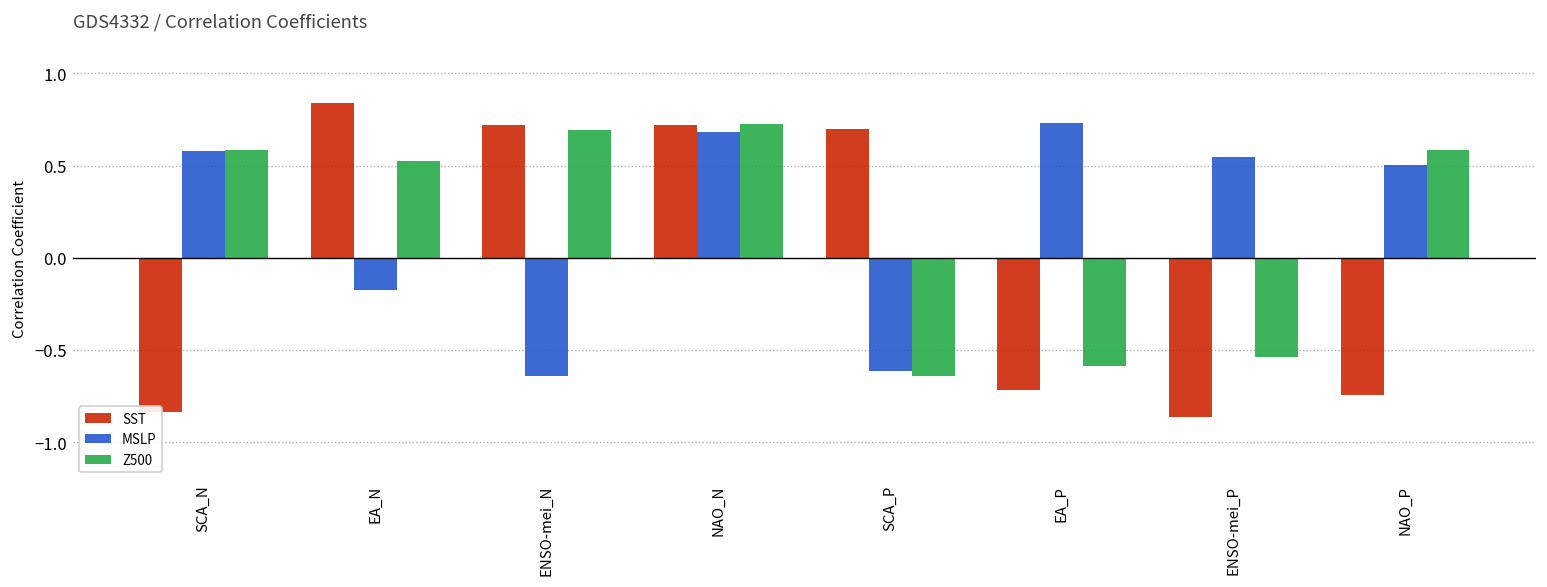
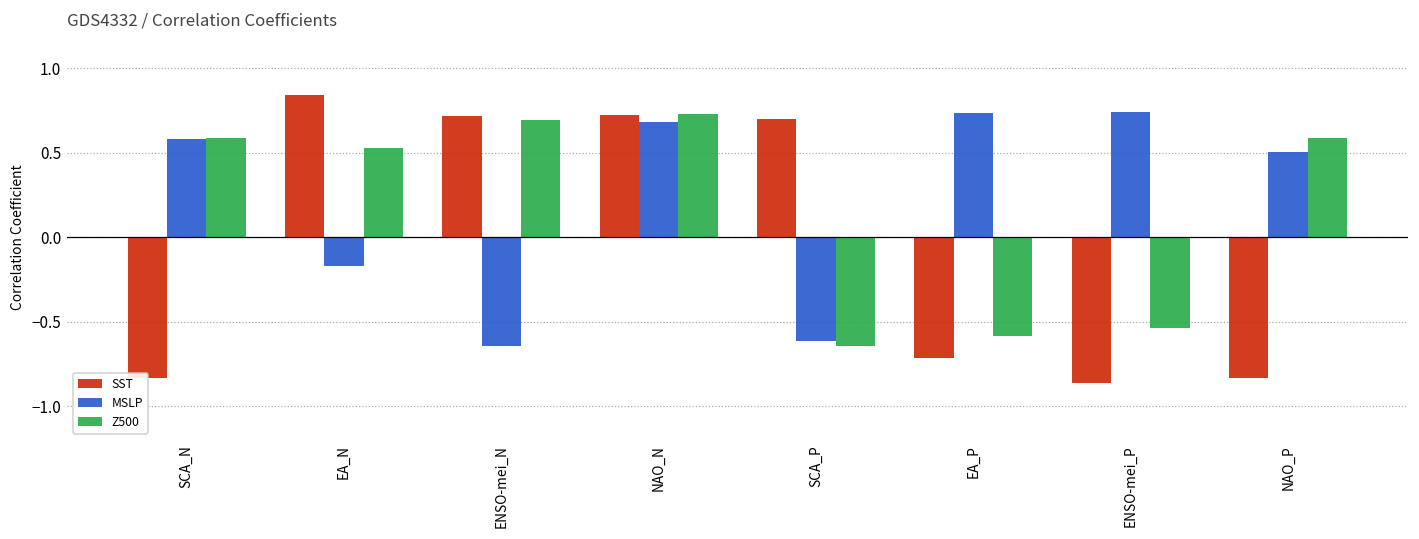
  {
    "SST": {
      "SCA_N": -0.84,
      "EA_N": 0.84,
      "ENSO-mei_N": 0.72,
      "NAO_N": 0.72,
      "SCA_P": 0.70,
      "EA_P": -0.72,
      "ENSO-mei_P": -0.86,
-     "NAO_P": -0.74
+     "NAO_P": -0.83
    },
    "MSLP": {
      "SCA_N": 0.58,
      "EA_N": -0.17,
      "ENSO-mei_N": -0.64,
      "NAO_N": 0.68,
      "SCA_P": -0.61,
      "EA_P": 0.73,
-     "ENSO-mei_P": 0.55,
+     "ENSO-mei_P": 0.74,
      "NAO_P": 0.50
    },
    "Z500": {
      "SCA_N": 0.59,
      "EA_N": 0.53,
      "ENSO-mei_N": 0.69,
      "NAO_N": 0.73,
      "SCA_P": -0.64,
      "EA_P": -0.59,
      "ENSO-mei_P": -0.54,
      "NAO_P": 0.59
    }
  }
